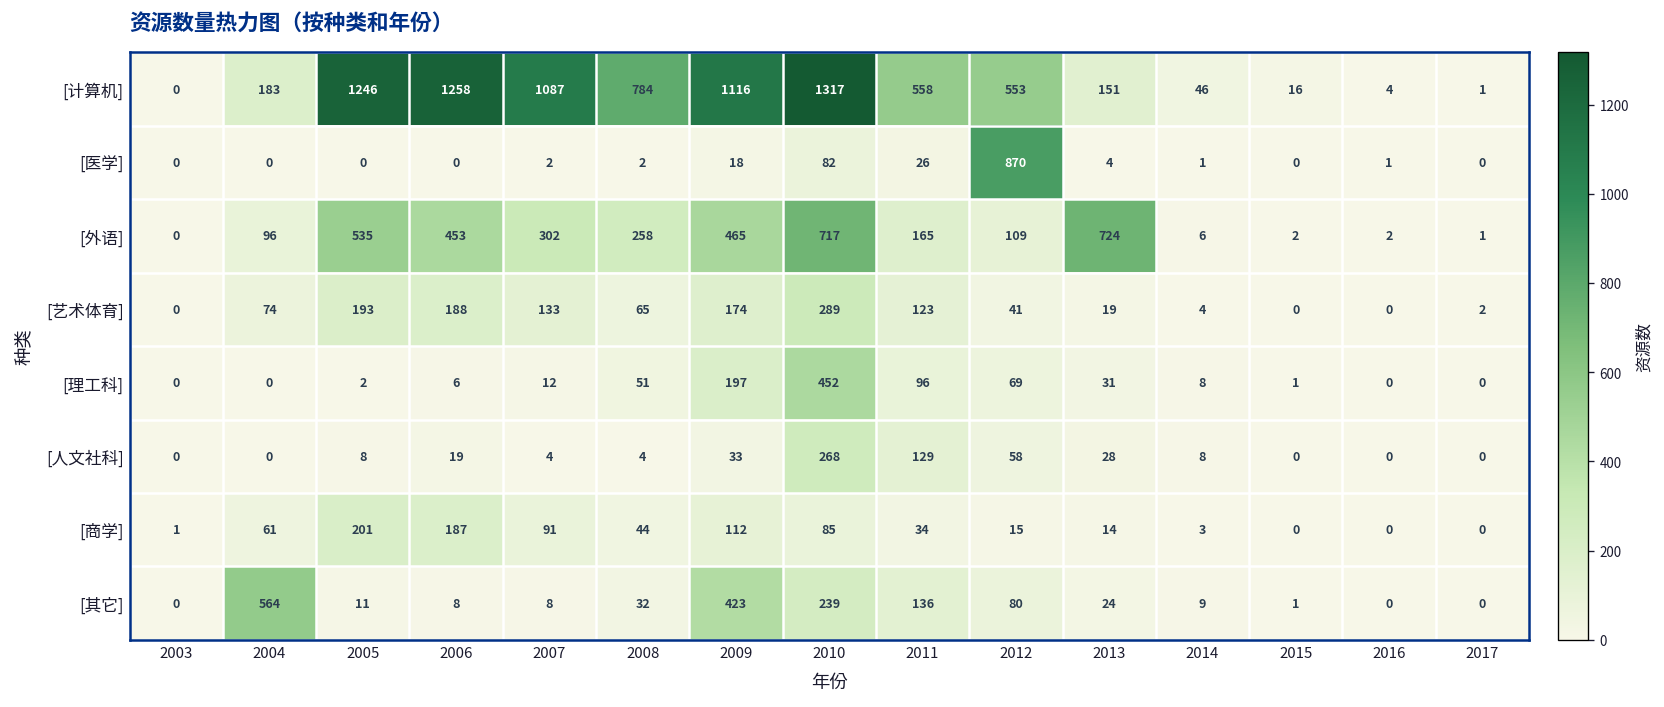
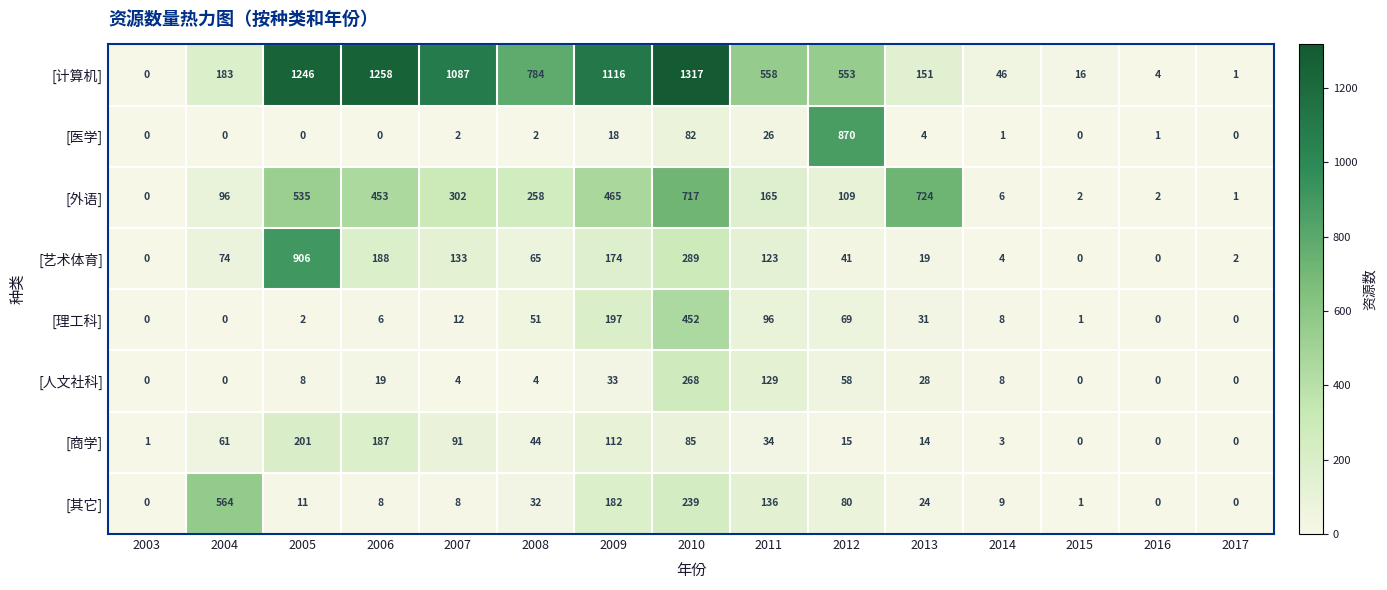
  {
    "[计算机]": {
      "2003": 0,
      "2004": 183,
      "2005": 1246,
      "2006": 1258,
      "2007": 1087,
      "2008": 784,
      "2009": 1116,
      "2010": 1317,
      "2011": 558,
      "2012": 553,
      "2013": 151,
      "2014": 46,
      "2015": 16,
      "2016": 4,
      "2017": 1
    },
    "[医学]": {
      "2003": 0,
      "2004": 0,
      "2005": 0,
      "2006": 0,
      "2007": 2,
      "2008": 2,
      "2009": 18,
      "2010": 82,
      "2011": 26,
      "2012": 870,
      "2013": 4,
      "2014": 1,
      "2015": 0,
      "2016": 1,
      "2017": 0
    },
    "[外语]": {
      "2003": 0,
      "2004": 96,
      "2005": 535,
      "2006": 453,
      "2007": 302,
      "2008": 258,
      "2009": 465,
      "2010": 717,
      "2011": 165,
      "2012": 109,
      "2013": 724,
      "2014": 6,
      "2015": 2,
      "2016": 2,
      "2017": 1
    },
    "[艺术体育]": {
      "2003": 0,
      "2004": 74,
-     "2005": 193,
+     "2005": 906,
      "2006": 188,
      "2007": 133,
      "2008": 65,
      "2009": 174,
      "2010": 289,
      "2011": 123,
      "2012": 41,
      "2013": 19,
      "2014": 4,
      "2015": 0,
      "2016": 0,
      "2017": 2
    },
    "[理工科]": {
      "2003": 0,
      "2004": 0,
      "2005": 2,
      "2006": 6,
      "2007": 12,
      "2008": 51,
      "2009": 197,
      "2010": 452,
      "2011": 96,
      "2012": 69,
      "2013": 31,
      "2014": 8,
      "2015": 1,
      "2016": 0,
      "2017": 0
    },
    "[人文社科]": {
      "2003": 0,
      "2004": 0,
      "2005": 8,
      "2006": 19,
      "2007": 4,
      "2008": 4,
      "2009": 33,
      "2010": 268,
      "2011": 129,
      "2012": 58,
      "2013": 28,
      "2014": 8,
      "2015": 0,
      "2016": 0,
      "2017": 0
    },
    "[商学]": {
      "2003": 1,
      "2004": 61,
      "2005": 201,
      "2006": 187,
      "2007": 91,
      "2008": 44,
      "2009": 112,
      "2010": 85,
      "2011": 34,
      "2012": 15,
      "2013": 14,
      "2014": 3,
      "2015": 0,
      "2016": 0,
      "2017": 0
    },
    "[其它]": {
      "2003": 0,
      "2004": 564,
      "2005": 11,
      "2006": 8,
      "2007": 8,
      "2008": 32,
-     "2009": 423,
+     "2009": 182,
      "2010": 239,
      "2011": 136,
      "2012": 80,
      "2013": 24,
      "2014": 9,
      "2015": 1,
      "2016": 0,
      "2017": 0
    }
  }
